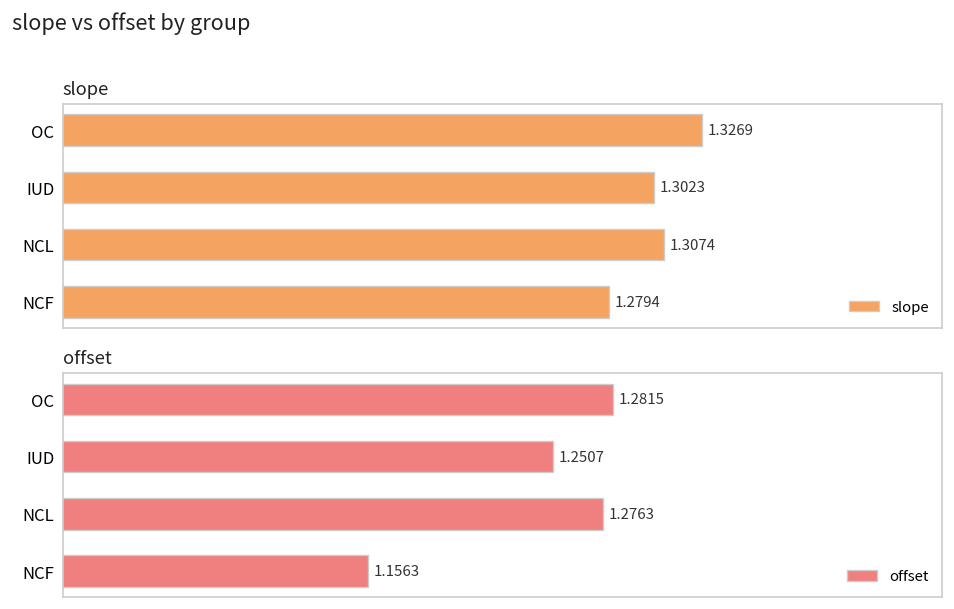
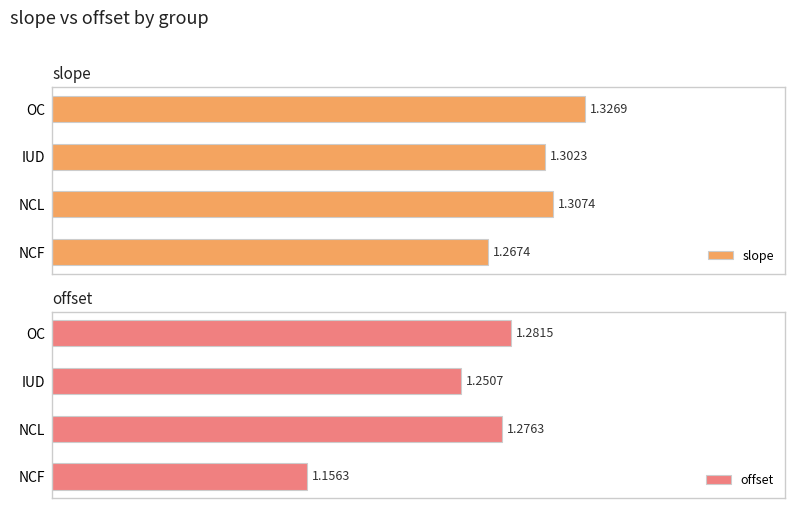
  {
    "slope": {
      "OC": 1.3269,
      "IUD": 1.3023,
      "NCL": 1.3074,
-     "NCF": 1.2794
+     "NCF": 1.2674
    },
    "offset": {
      "OC": 1.2815,
      "IUD": 1.2507,
      "NCL": 1.2763,
      "NCF": 1.1563
    }
  }
